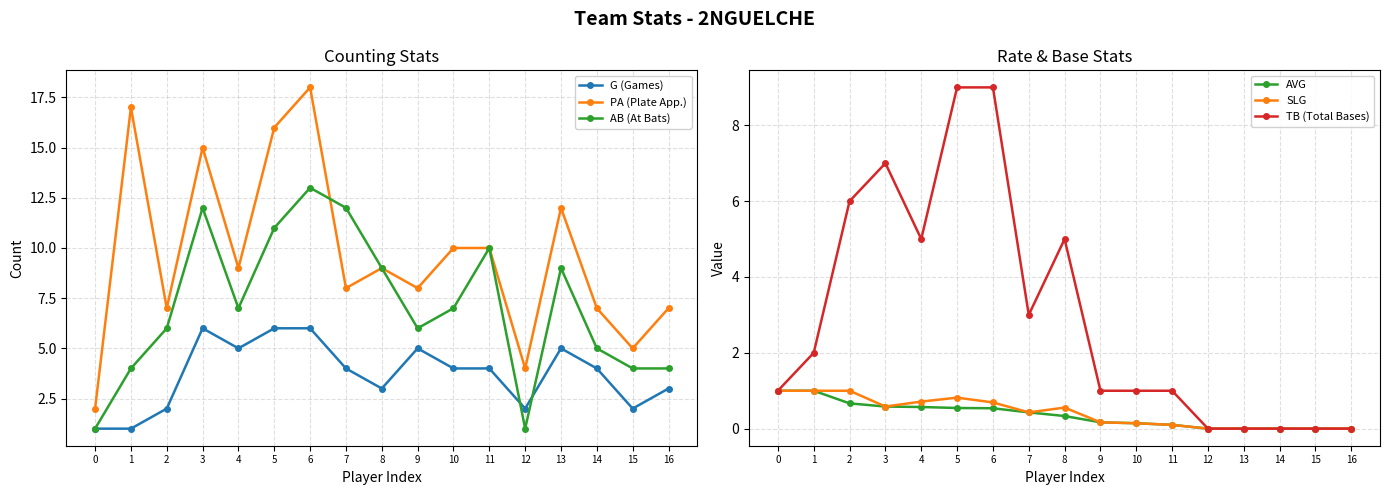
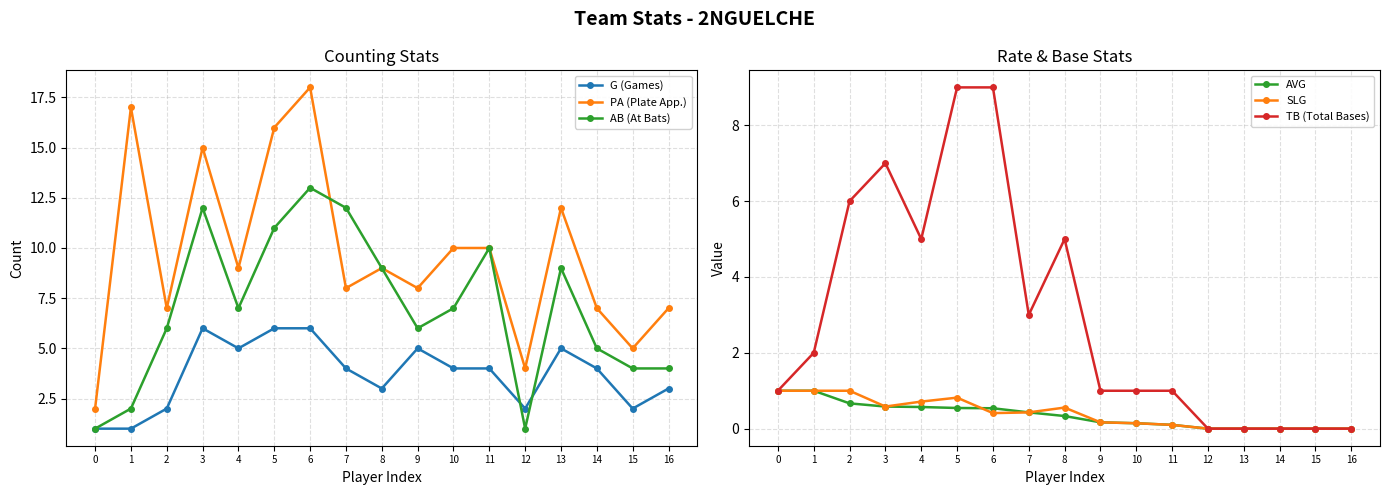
  {
    "Counting Stats": {
      "G (Games)": {
        "1": 1,
        "2": 2,
        "3": 6,
        "4": 5,
        "5": 6,
        "6": 6,
        "7": 4,
        "8": 3,
        "9": 5,
        "10": 4,
        "11": 4,
        "12": 2,
        "13": 5,
        "14": 4,
        "15": 2,
        "16": 3
      },
      "PA (Plate App.)": {
        "0": 2,
        "1": 17,
        "2": 7,
        "3": 15,
        "4": 9,
        "5": 16,
        "6": 18,
        "7": 8,
        "9": 8,
        "10": 10,
        "12": 4,
        "13": 12,
        "14": 7,
        "15": 5,
        "16": 7
      },
      "AB (At Bats)": {
-       "1": 4,
+       "1": 2,
        "2": 6,
        "3": 12,
        "4": 7,
        "5": 11,
        "6": 13,
        "7": 12,
        "9": 6,
        "10": 7,
        "12": 1,
        "13": 9,
        "14": 5,
        "15": 4,
        "16": 4
      }
    },
    "Rate & Base Stats": {
      "AVG": {
        "2": 0.7,
        "4": 0.6,
        "5": 0.5,
        "6": 0.5,
        "8": 0.3
      },
      "SLG": {
        "2": 1.0,
        "4": 0.7,
        "5": 0.8,
-       "6": 0.7,
+       "6": 0.4,
        "8": 0.6
      },
      "TB (Total Bases)": {
        "1": 2.0,
        "2": 6.0,
        "3": 7.0,
        "4": 5.0,
        "5": 9.0,
        "6": 9.0,
        "7": 3.0,
        "8": 5.0,
        "9": 1.0,
        "10": 1.0,
        "11": 1.0
      }
    }
  }
